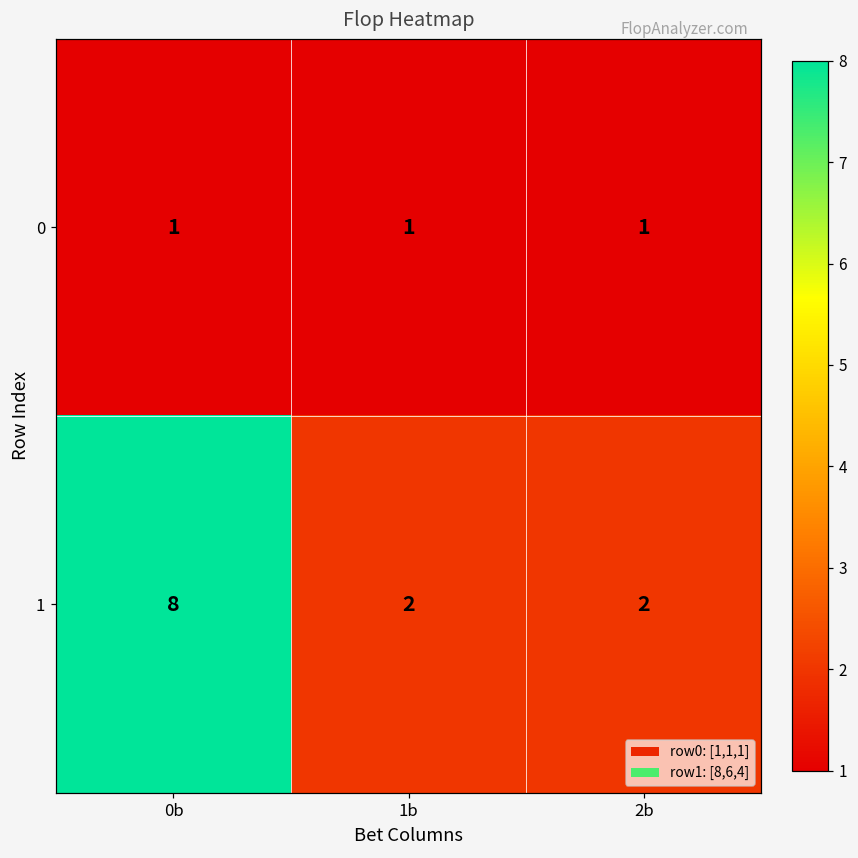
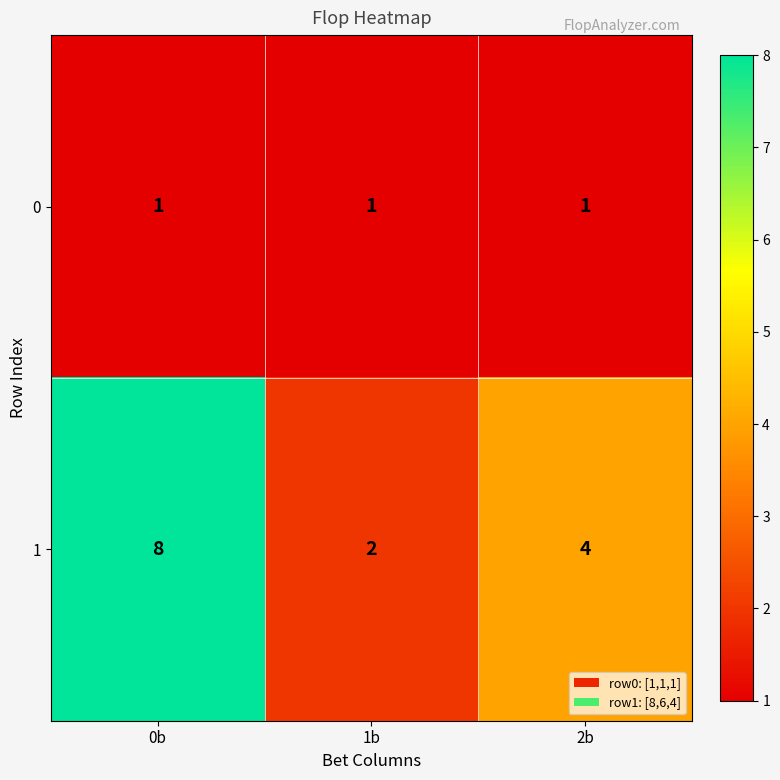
  {
    "0": {
      "0b": 1,
      "1b": 1,
      "2b": 1
    },
    "1": {
      "0b": 8,
      "1b": 2,
-     "2b": 2
+     "2b": 4
    }
  }
